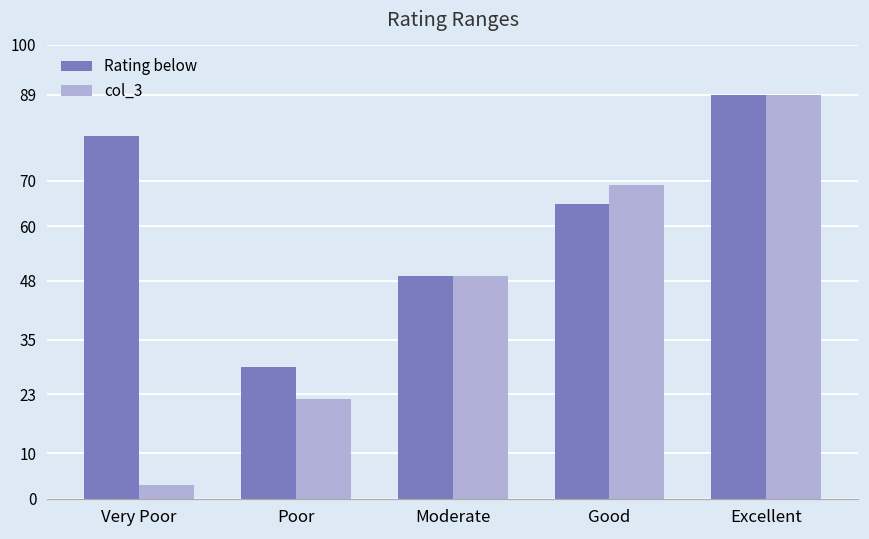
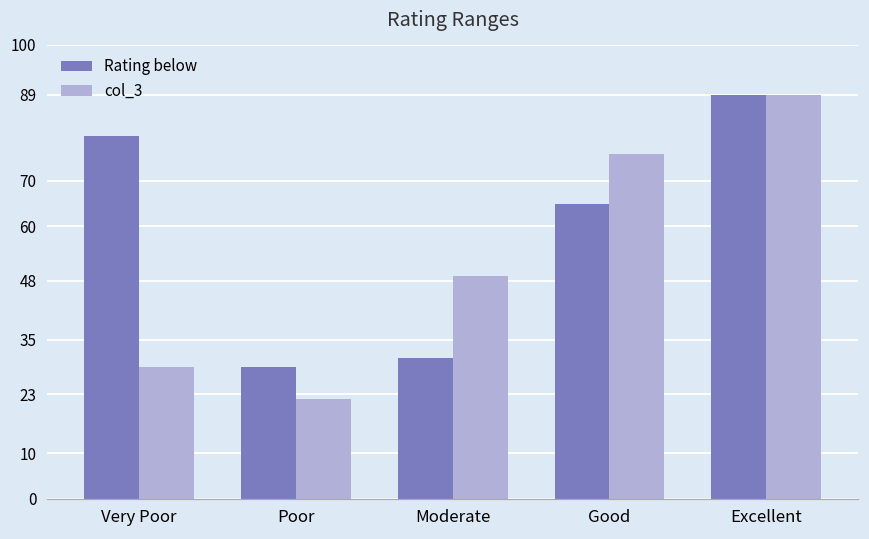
  {
    "Rating below": {
      "Very Poor": 80,
      "Poor": 29,
-     "Moderate": 49,
+     "Moderate": 31,
      "Good": 65,
      "Excellent": 89
    },
    "col_3": {
-     "Very Poor": 3,
+     "Very Poor": 29,
      "Poor": 22,
      "Moderate": 49,
-     "Good": 69,
+     "Good": 76,
      "Excellent": 89
    }
  }
